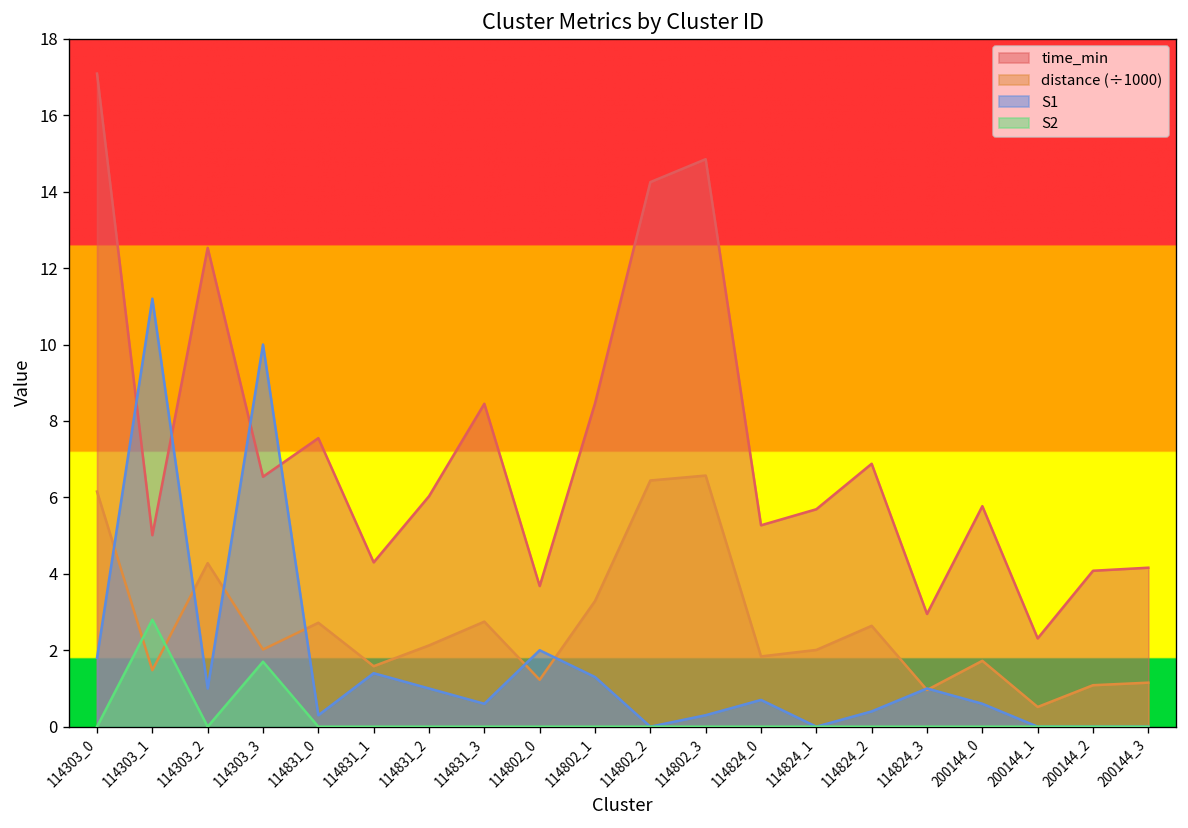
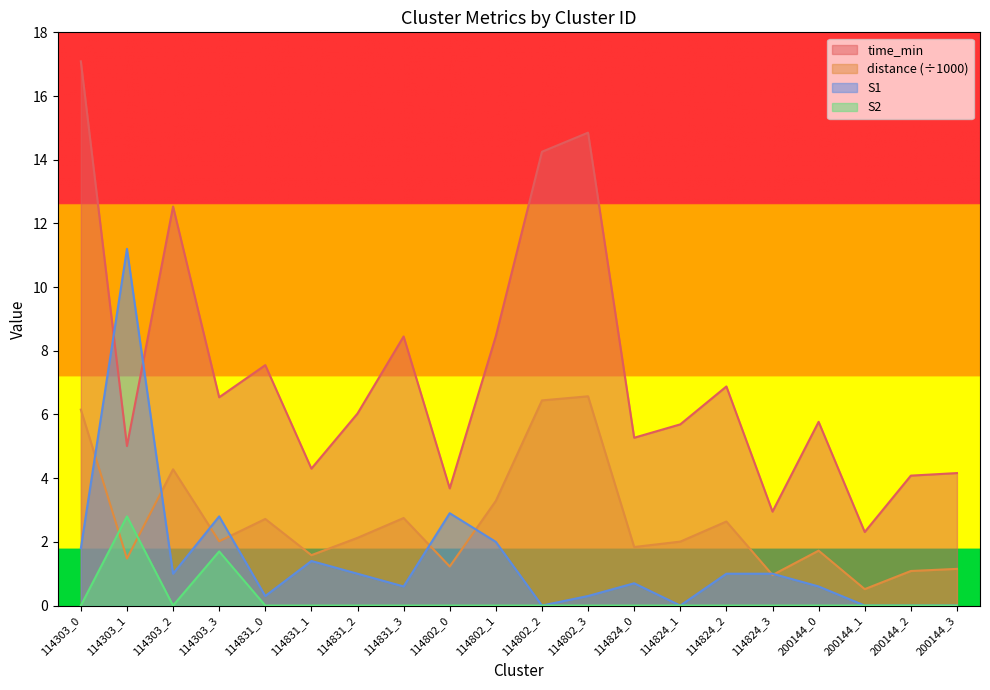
  {
    "S1": {
      "114303_0": 1.8,
      "114303_1": 11.2,
      "114303_2": 1.0,
-     "114303_3": 10.0,
+     "114303_3": 2.8,
      "114831_0": 0.3,
      "114831_1": 1.4,
      "114831_2": 1.0,
      "114831_3": 0.6,
-     "114802_0": 2.0,
-     "114802_1": 1.3,
+     "114802_0": 2.9,
+     "114802_1": 2.0,
      "114802_3": 0.3,
      "114824_0": 0.7,
-     "114824_2": 0.4,
+     "114824_2": 1.0,
      "200144_0": 0.6
    },
    "S2": {
      "114303_0": 0.0,
      "114303_1": 2.8,
      "114303_2": 0.0,
      "114303_3": 1.7,
      "114831_0": 0.0,
      "114831_1": 0.0,
      "114831_2": 0.0,
      "114831_3": 0.0,
      "114802_0": 0.0,
      "114802_1": 0.0,
      "114802_3": 0.0,
      "114824_0": 0.0,
      "114824_2": 0.0,
      "114824_3": 0.0,
      "200144_0": 0.0
    }
  }
